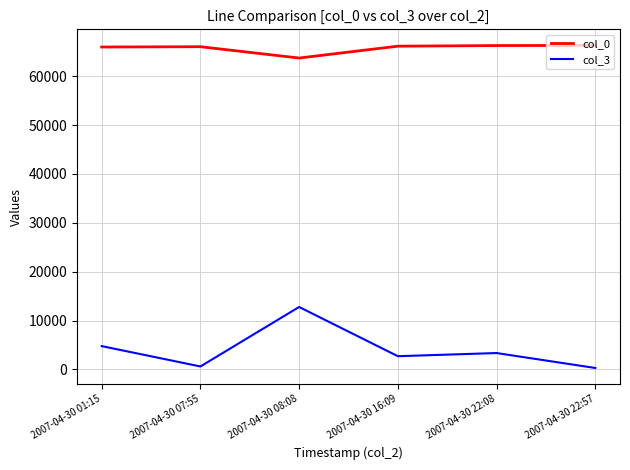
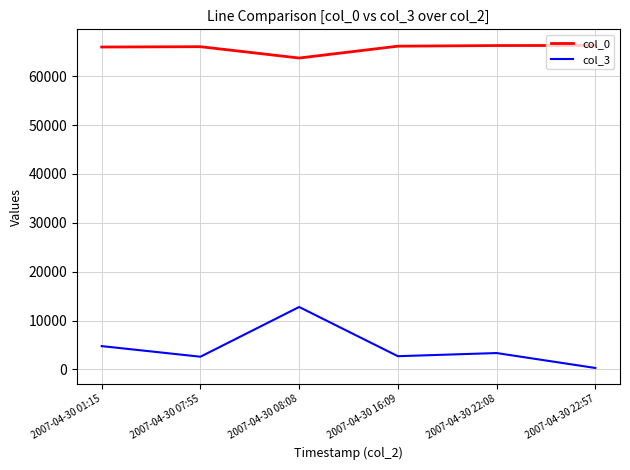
  {
    "col_0": {
      "2007-04-30 01:15": 66000,
      "2007-04-30 07:55": 66000,
      "2007-04-30 08:08": 64000,
      "2007-04-30 16:09": 66000,
      "2007-04-30 22:08": 66000
    },
    "col_3": {
      "2007-04-30 01:15": 5000,
-     "2007-04-30 07:55": 1000,
+     "2007-04-30 07:55": 3000,
      "2007-04-30 08:08": 13000,
      "2007-04-30 16:09": 3000,
      "2007-04-30 22:08": 3000,
      "2007-04-30 22:57": 0
    }
  }
